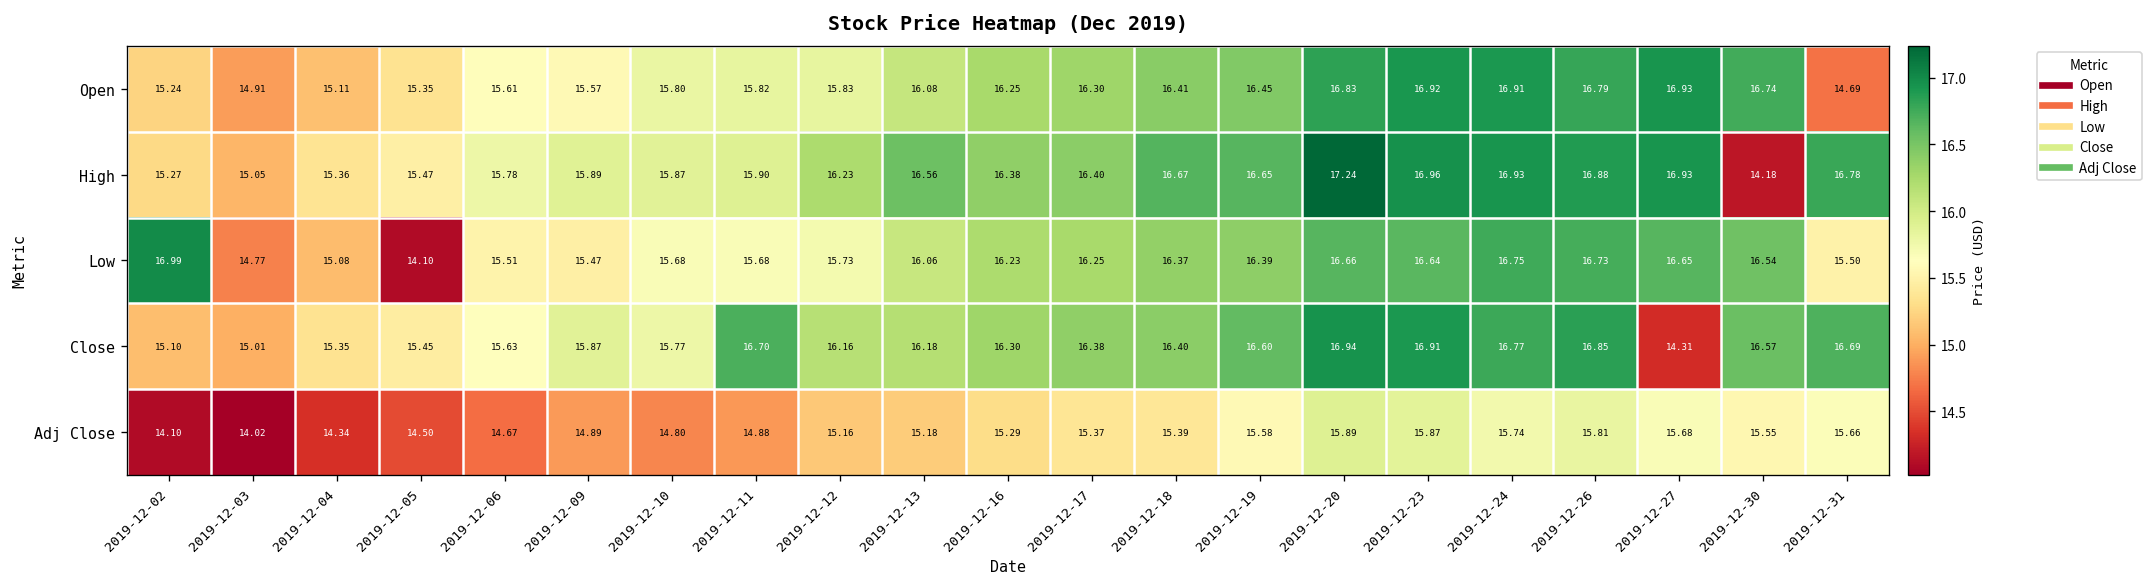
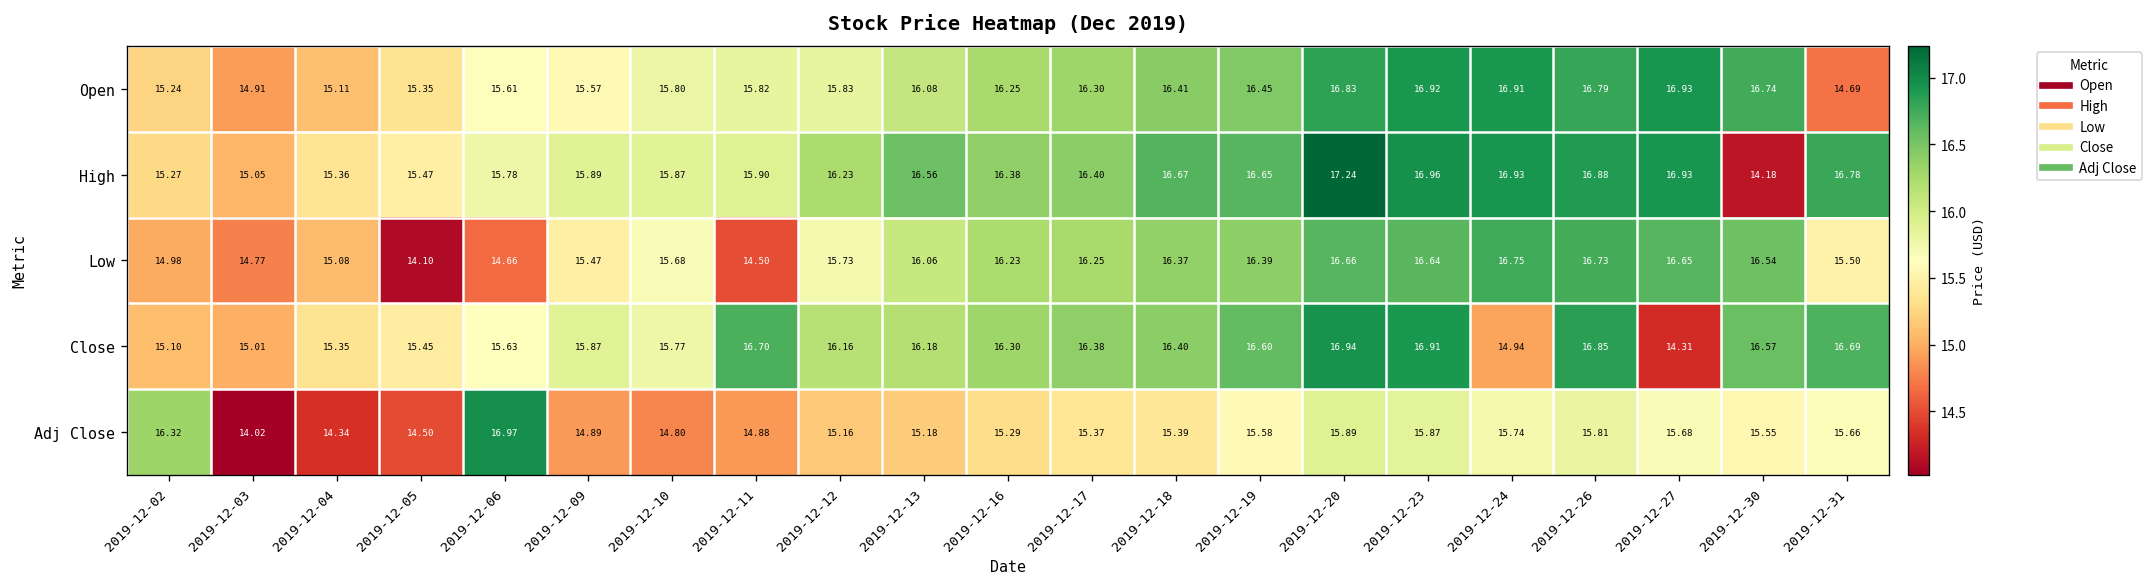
  {
    "Open": {
      "2019-12-02": 15.24,
      "2019-12-03": 14.91,
      "2019-12-04": 15.11,
      "2019-12-05": 15.35,
      "2019-12-06": 15.61,
      "2019-12-09": 15.57,
      "2019-12-10": 15.80,
      "2019-12-11": 15.82,
      "2019-12-12": 15.83,
      "2019-12-13": 16.08,
      "2019-12-16": 16.25,
      "2019-12-17": 16.30,
      "2019-12-18": 16.41,
      "2019-12-19": 16.45,
      "2019-12-20": 16.83,
      "2019-12-23": 16.92,
      "2019-12-24": 16.91,
      "2019-12-26": 16.79,
      "2019-12-27": 16.93,
      "2019-12-30": 16.74,
      "2019-12-31": 14.69
    },
    "High": {
      "2019-12-02": 15.27,
      "2019-12-03": 15.05,
      "2019-12-04": 15.36,
      "2019-12-05": 15.47,
      "2019-12-06": 15.78,
      "2019-12-09": 15.89,
      "2019-12-10": 15.87,
      "2019-12-11": 15.90,
      "2019-12-12": 16.23,
      "2019-12-13": 16.56,
      "2019-12-16": 16.38,
      "2019-12-17": 16.40,
      "2019-12-18": 16.67,
      "2019-12-19": 16.65,
      "2019-12-20": 17.24,
      "2019-12-23": 16.96,
      "2019-12-24": 16.93,
      "2019-12-26": 16.88,
      "2019-12-27": 16.93,
      "2019-12-30": 14.18,
      "2019-12-31": 16.78
    },
    "Low": {
-     "2019-12-02": 16.99,
+     "2019-12-02": 14.98,
      "2019-12-03": 14.77,
      "2019-12-04": 15.08,
      "2019-12-05": 14.10,
-     "2019-12-06": 15.51,
+     "2019-12-06": 14.66,
      "2019-12-09": 15.47,
      "2019-12-10": 15.68,
-     "2019-12-11": 15.68,
+     "2019-12-11": 14.50,
      "2019-12-12": 15.73,
      "2019-12-13": 16.06,
      "2019-12-16": 16.23,
      "2019-12-17": 16.25,
      "2019-12-18": 16.37,
      "2019-12-19": 16.39,
      "2019-12-20": 16.66,
      "2019-12-23": 16.64,
      "2019-12-24": 16.75,
      "2019-12-26": 16.73,
      "2019-12-27": 16.65,
      "2019-12-30": 16.54,
      "2019-12-31": 15.50
    },
    "Close": {
      "2019-12-02": 15.10,
      "2019-12-03": 15.01,
      "2019-12-04": 15.35,
      "2019-12-05": 15.45,
      "2019-12-06": 15.63,
      "2019-12-09": 15.87,
      "2019-12-10": 15.77,
      "2019-12-11": 16.70,
      "2019-12-12": 16.16,
      "2019-12-13": 16.18,
      "2019-12-16": 16.30,
      "2019-12-17": 16.38,
      "2019-12-18": 16.40,
      "2019-12-19": 16.60,
      "2019-12-20": 16.94,
      "2019-12-23": 16.91,
-     "2019-12-24": 16.77,
+     "2019-12-24": 14.94,
      "2019-12-26": 16.85,
      "2019-12-27": 14.31,
      "2019-12-30": 16.57,
      "2019-12-31": 16.69
    },
    "Adj Close": {
-     "2019-12-02": 14.10,
+     "2019-12-02": 16.32,
      "2019-12-03": 14.02,
      "2019-12-04": 14.34,
      "2019-12-05": 14.50,
-     "2019-12-06": 14.67,
+     "2019-12-06": 16.97,
      "2019-12-09": 14.89,
      "2019-12-10": 14.80,
      "2019-12-11": 14.88,
      "2019-12-12": 15.16,
      "2019-12-13": 15.18,
      "2019-12-16": 15.29,
      "2019-12-17": 15.37,
      "2019-12-18": 15.39,
      "2019-12-19": 15.58,
      "2019-12-20": 15.89,
      "2019-12-23": 15.87,
      "2019-12-24": 15.74,
      "2019-12-26": 15.81,
      "2019-12-27": 15.68,
      "2019-12-30": 15.55,
      "2019-12-31": 15.66
    }
  }
